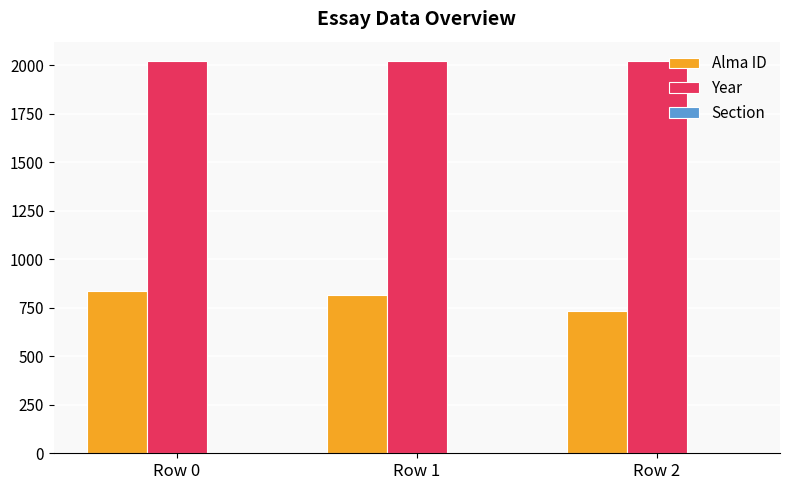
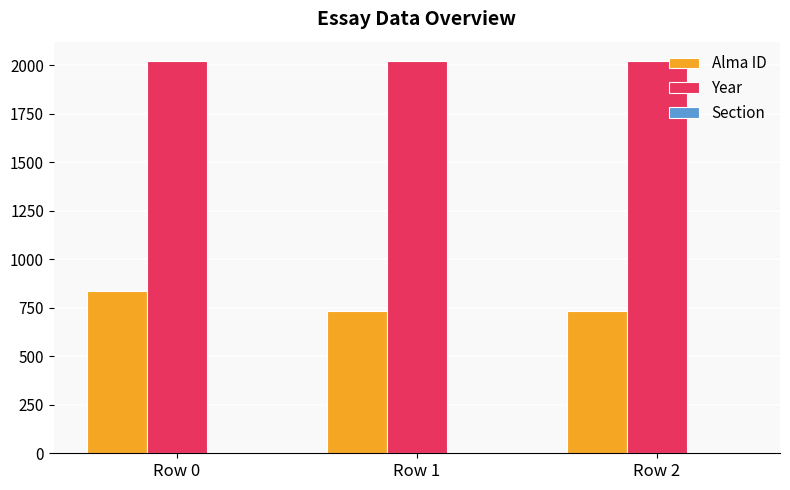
  {
    "Alma ID": {
      "Row 0": 840,
-     "Row 1": 820,
+     "Row 1": 740,
      "Row 2": 730
    },
    "Year": {
      "Row 0": 2020,
      "Row 1": 2020,
      "Row 2": 2020
    }
  }
